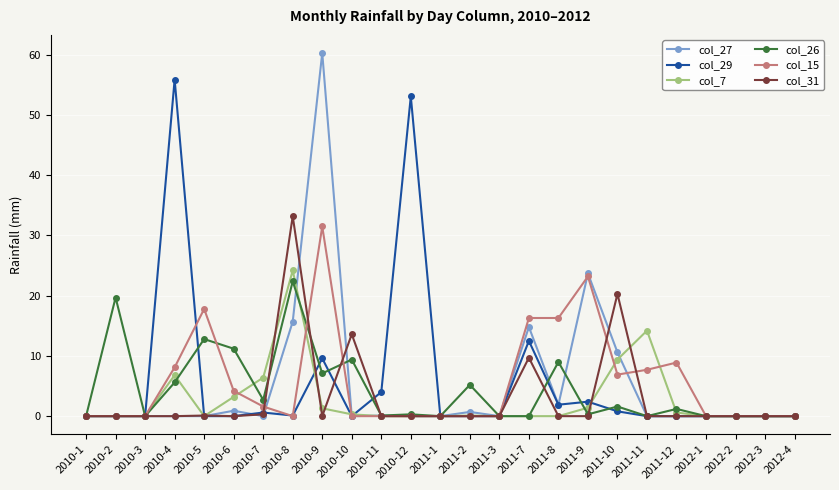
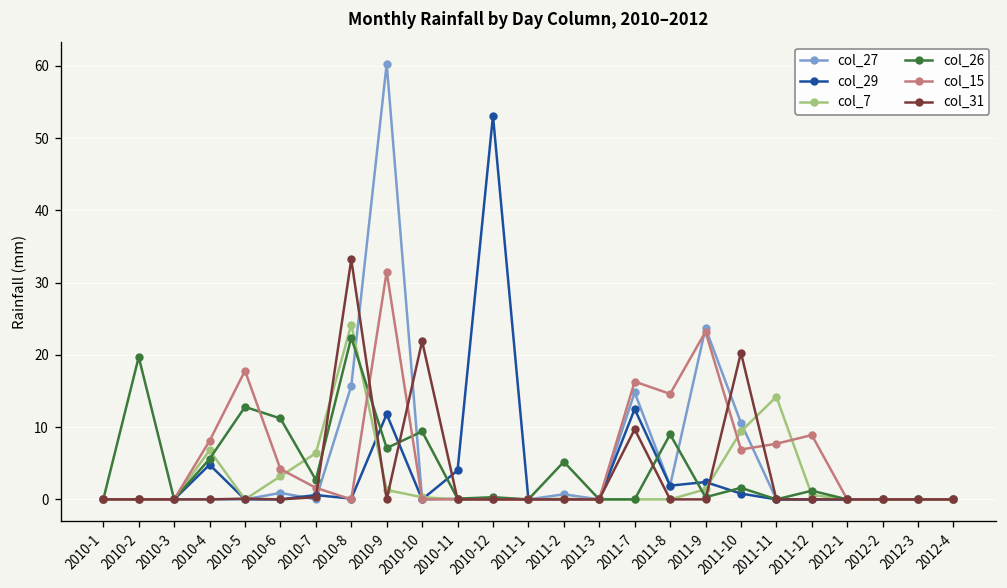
  {
    "col_27": {
      "2010-6": 1,
      "2010-8": 16,
      "2010-9": 60,
      "2011-2": 1,
      "2011-7": 15,
      "2011-9": 24,
      "2011-10": 11
    },
    "col_29": {
-     "2010-4": 56,
-     "2010-9": 10,
+     "2010-4": 5,
+     "2010-9": 12,
      "2010-11": 4,
      "2010-12": 53,
      "2011-7": 13,
      "2011-9": 2,
      "2011-10": 1
    },
    "col_7": {
      "2010-4": 7,
      "2010-6": 3,
      "2010-7": 6,
      "2010-8": 24,
      "2010-9": 1,
      "2011-9": 1,
      "2011-10": 9,
      "2011-11": 14,
      "2011-12": 1
    },
    "col_26": {
      "2010-2": 20,
      "2010-4": 6,
      "2010-5": 13,
      "2010-6": 11,
      "2010-7": 3,
      "2010-8": 22,
      "2010-9": 7,
      "2010-10": 9,
      "2011-2": 5,
      "2011-8": 9,
      "2011-10": 2,
      "2011-12": 1
    },
    "col_15": {
      "2010-4": 8,
      "2010-5": 18,
      "2010-6": 4,
      "2010-7": 2,
      "2010-9": 32,
      "2011-7": 16,
-     "2011-8": 16,
+     "2011-8": 15,
      "2011-9": 23,
      "2011-10": 7,
      "2011-11": 8,
      "2011-12": 9
    },
    "col_31": {
      "2010-8": 33,
      "2010-9": 0,
-     "2010-10": 14,
+     "2010-10": 22,
      "2011-7": 10,
      "2011-10": 20
    }
  }
